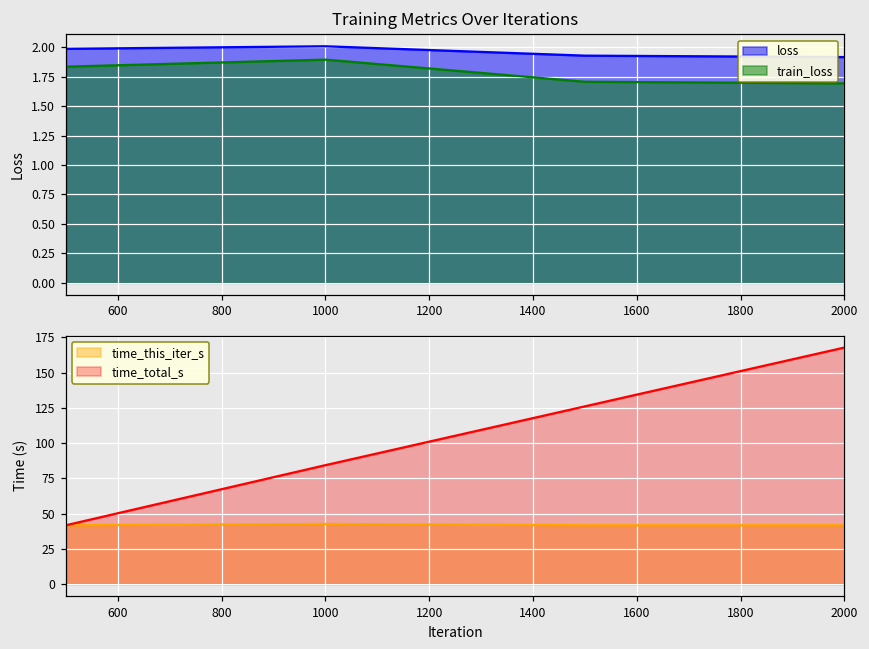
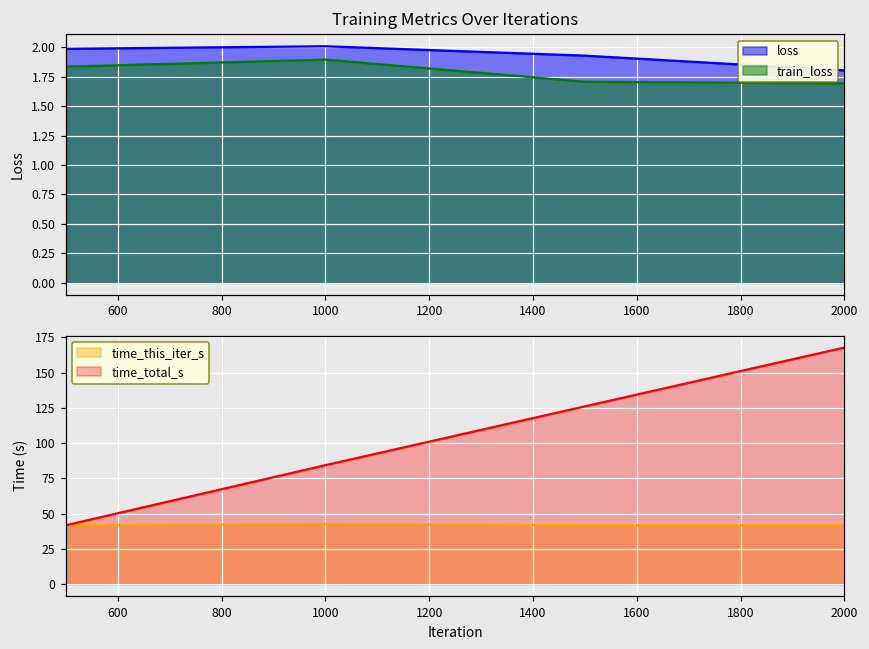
  {
    "Training Metrics Over Iterations": {
      "loss": {
        "1000": 2.01,
-       "2000": 1.92
+       "2000": 1.80
      },
      "train_loss": {
        "1000": 1.90,
        "2000": 1.69
      }
    }
  }
